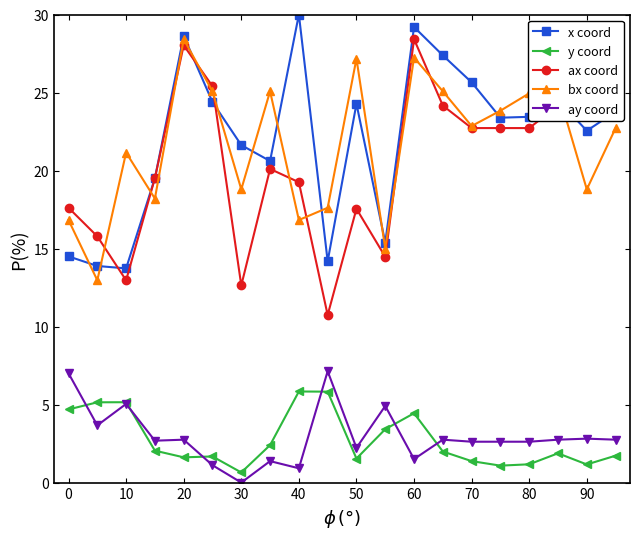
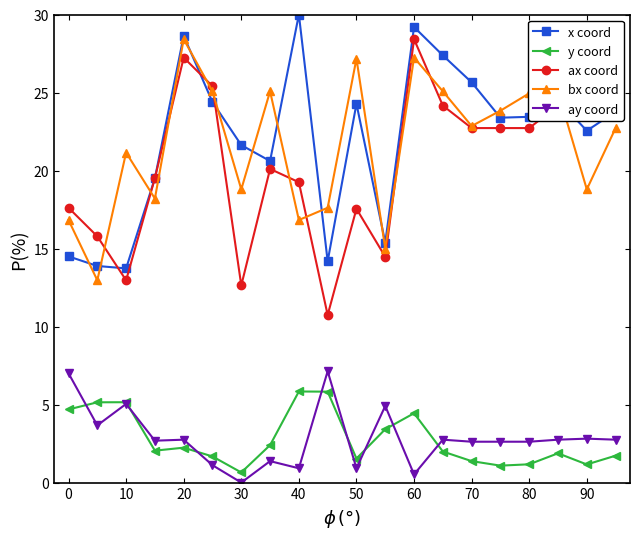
  {
    "x coord": {
      "0": 14.5,
      "10": 13.7,
      "20": 28.6,
      "30": 21.6,
      "40": 30.0,
      "50": 24.3,
      "60": 29.2,
      "70": 25.7,
      "90": 22.6
    },
    "y coord": {
      "0": 4.7,
-     "20": 1.6,
+     "20": 2.2,
      "30": 0.6,
      "40": 5.8,
      "50": 1.5,
      "60": 4.4,
      "70": 1.4,
      "80": 1.2,
      "90": 1.2
    },
    "ax coord": {
      "0": 17.6,
      "10": 13.0,
-     "20": 28.0,
+     "20": 27.2,
      "30": 12.6,
      "40": 19.3,
      "50": 17.5,
      "60": 28.4,
      "80": 22.7
    },
    "bx coord": {
      "0": 16.8,
      "10": 21.1,
      "20": 28.4,
      "30": 18.8,
      "40": 16.8,
      "50": 27.2,
      "60": 27.2,
      "90": 18.8
    },
    "ay coord": {
      "0": 7.0,
      "20": 2.8,
      "30": 0.0,
      "40": 0.9,
-     "50": 2.2,
-     "60": 1.5,
+     "50": 0.9,
+     "60": 0.5,
      "70": 2.6,
      "80": 2.6,
      "90": 2.8
    }
  }
